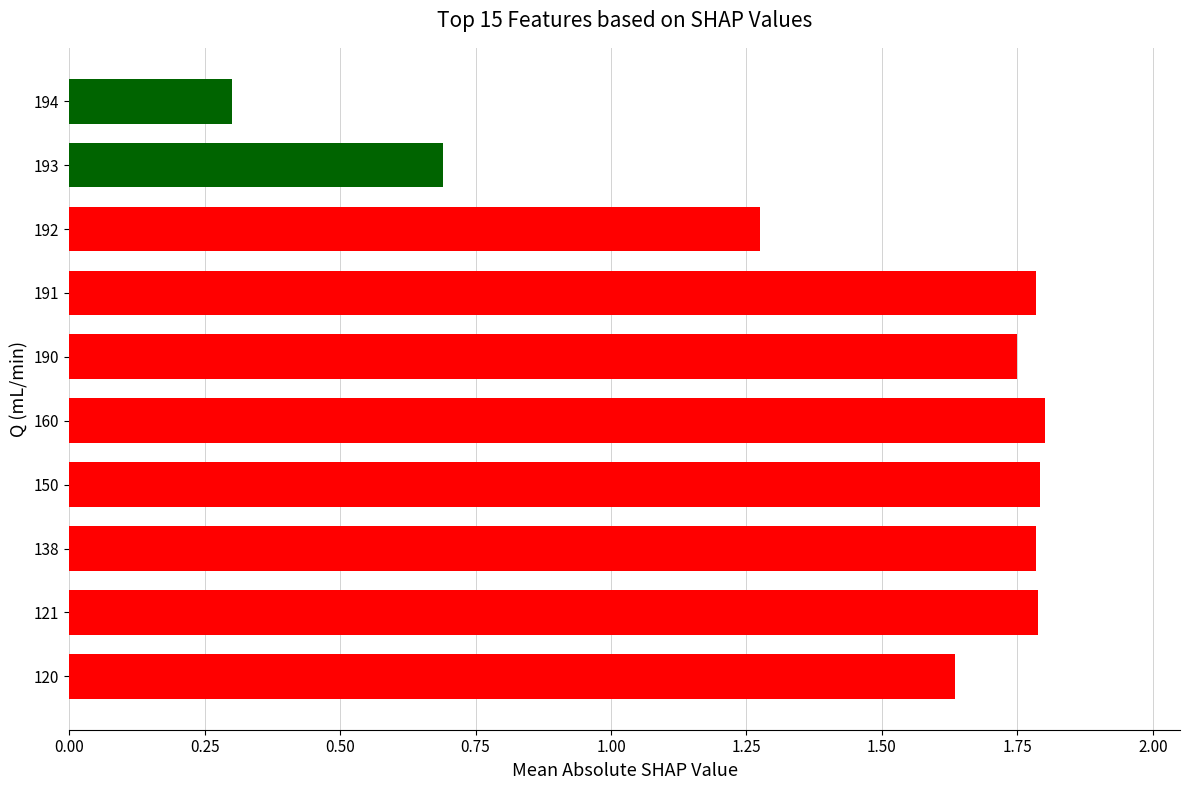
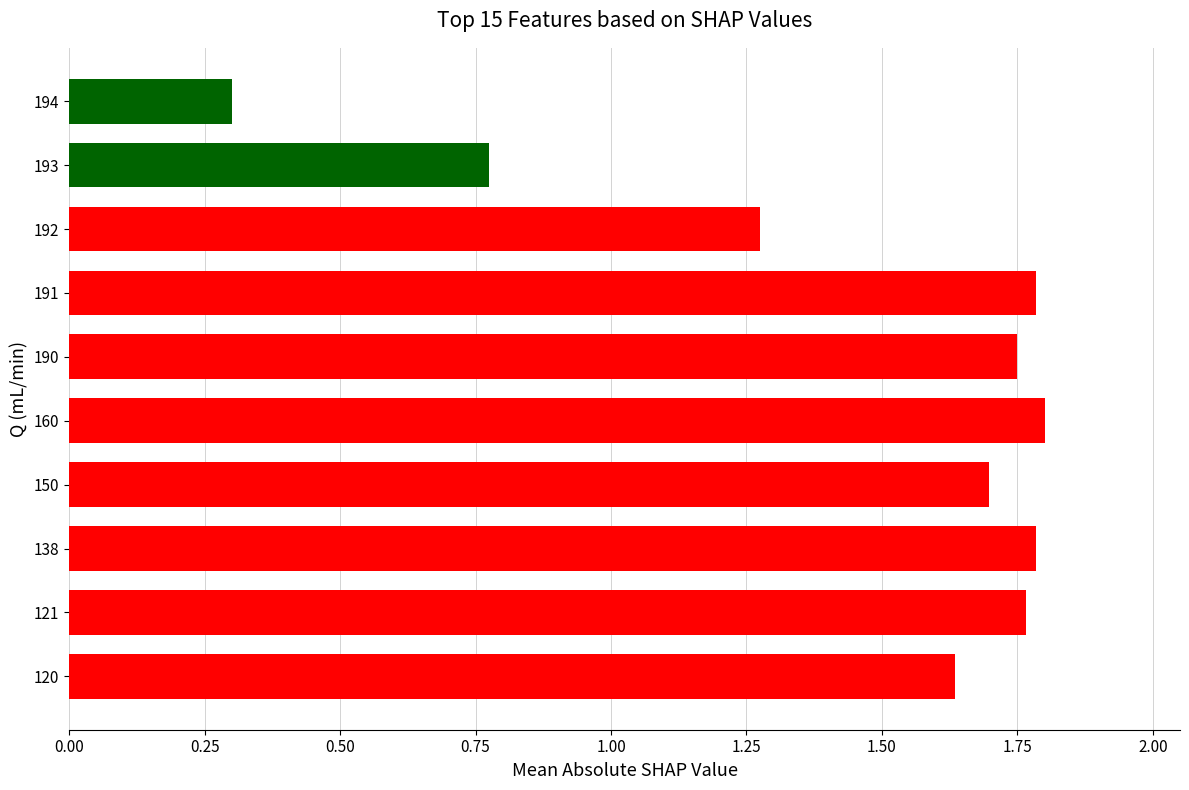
  {
    "194": 0.30,
-   "193": 0.69,
+   "193": 0.78,
    "192": 1.28,
    "191": 1.78,
    "190": 1.75,
    "160": 1.80,
-   "150": 1.79,
+   "150": 1.70,
    "138": 1.78,
-   "121": 1.79,
+   "121": 1.77,
    "120": 1.64
  }
